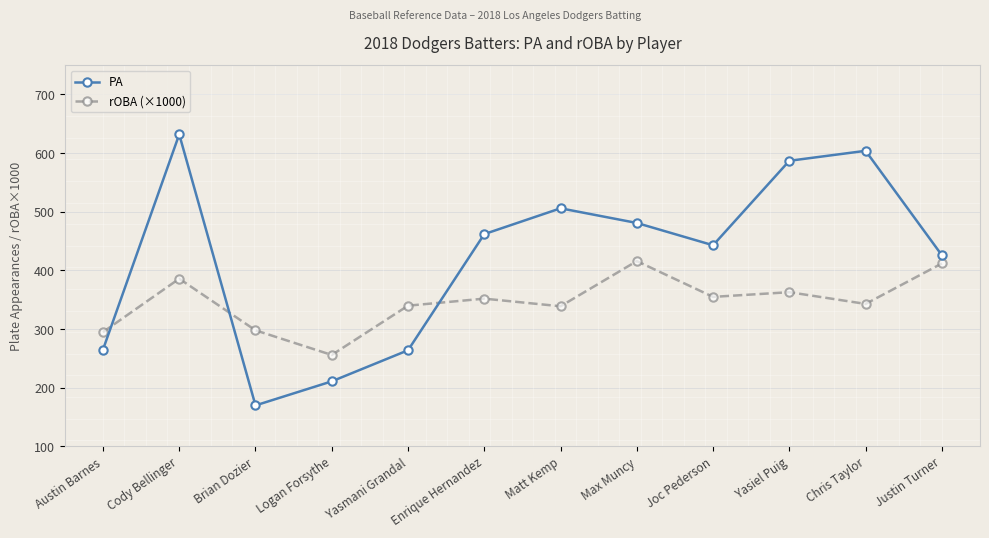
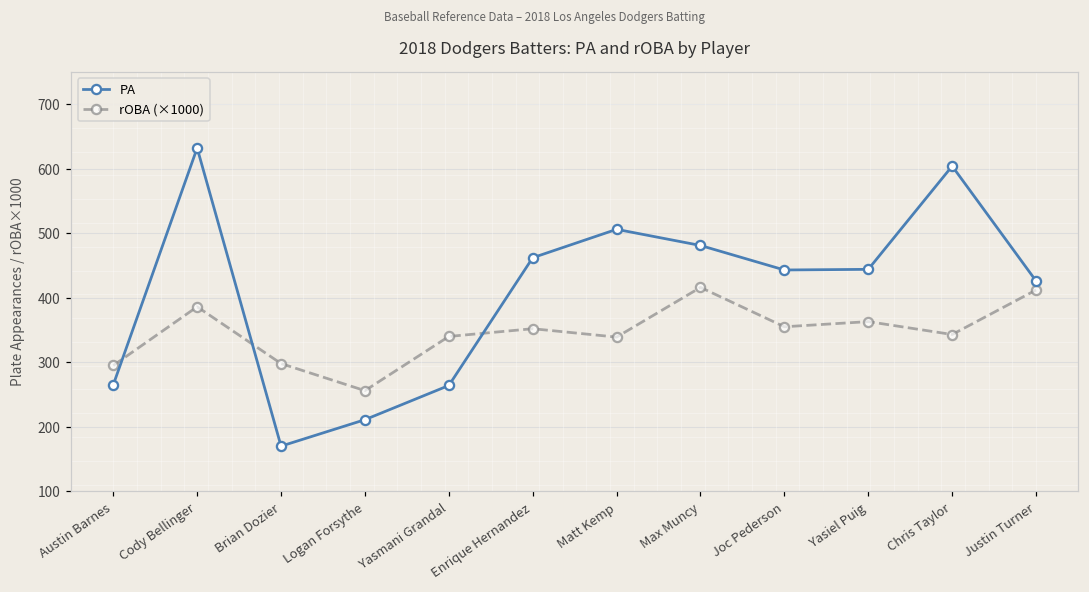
  {
    "PA": {
      "Austin Barnes": 270,
      "Cody Bellinger": 630,
      "Brian Dozier": 170,
      "Logan Forsythe": 210,
      "Yasmani Grandal": 260,
      "Enrique Hernandez": 460,
      "Matt Kemp": 510,
      "Max Muncy": 480,
      "Joc Pederson": 440,
-     "Yasiel Puig": 590,
+     "Yasiel Puig": 440,
      "Chris Taylor": 600,
      "Justin Turner": 430
    },
    "rOBA (×1000)": {
      "Austin Barnes": 300,
      "Cody Bellinger": 390,
      "Brian Dozier": 300,
      "Logan Forsythe": 260,
      "Yasmani Grandal": 340,
      "Enrique Hernandez": 350,
      "Matt Kemp": 340,
      "Max Muncy": 420,
      "Joc Pederson": 360,
      "Yasiel Puig": 360,
      "Chris Taylor": 340,
      "Justin Turner": 410
    }
  }
